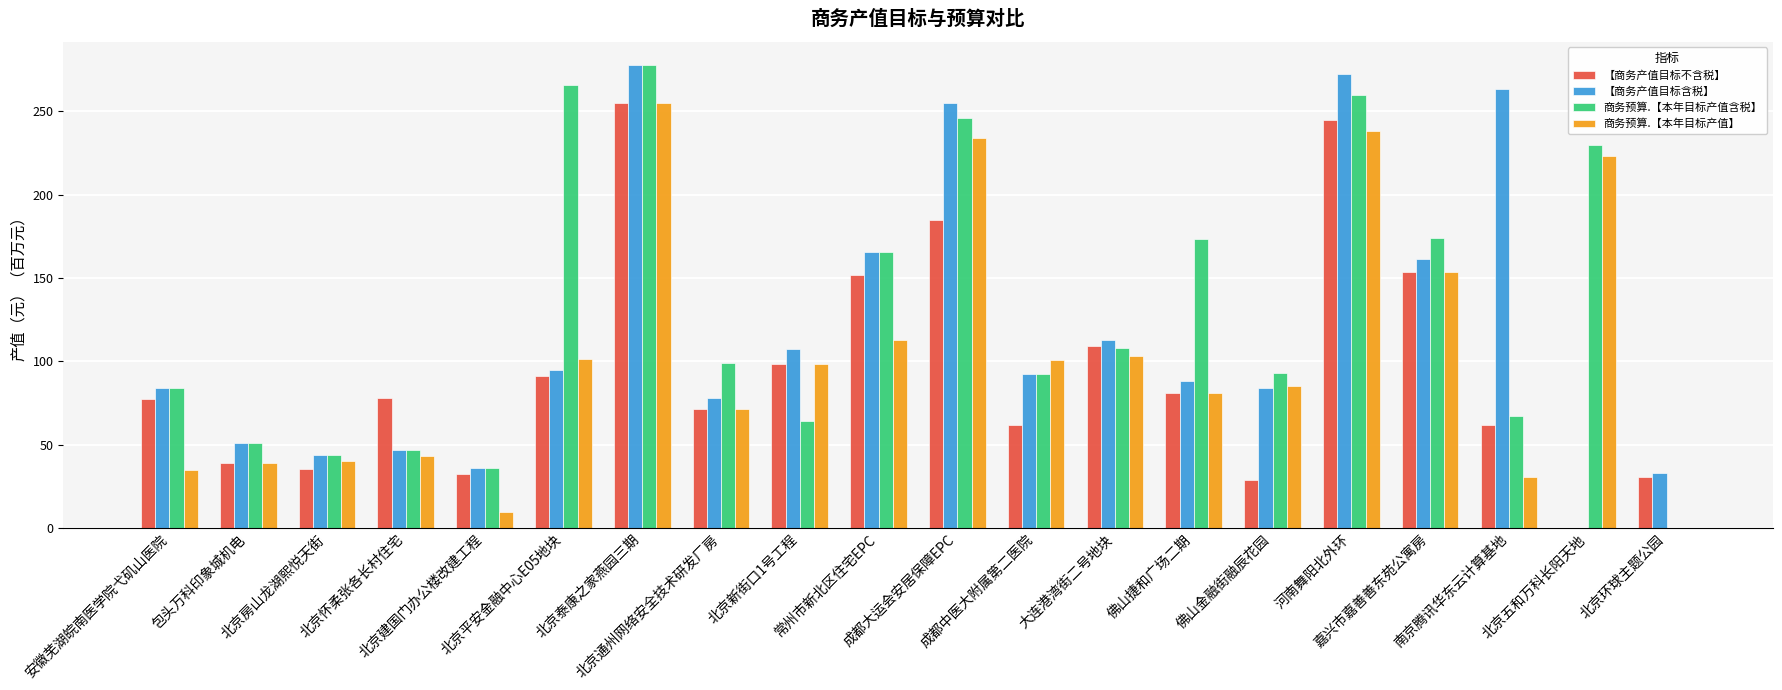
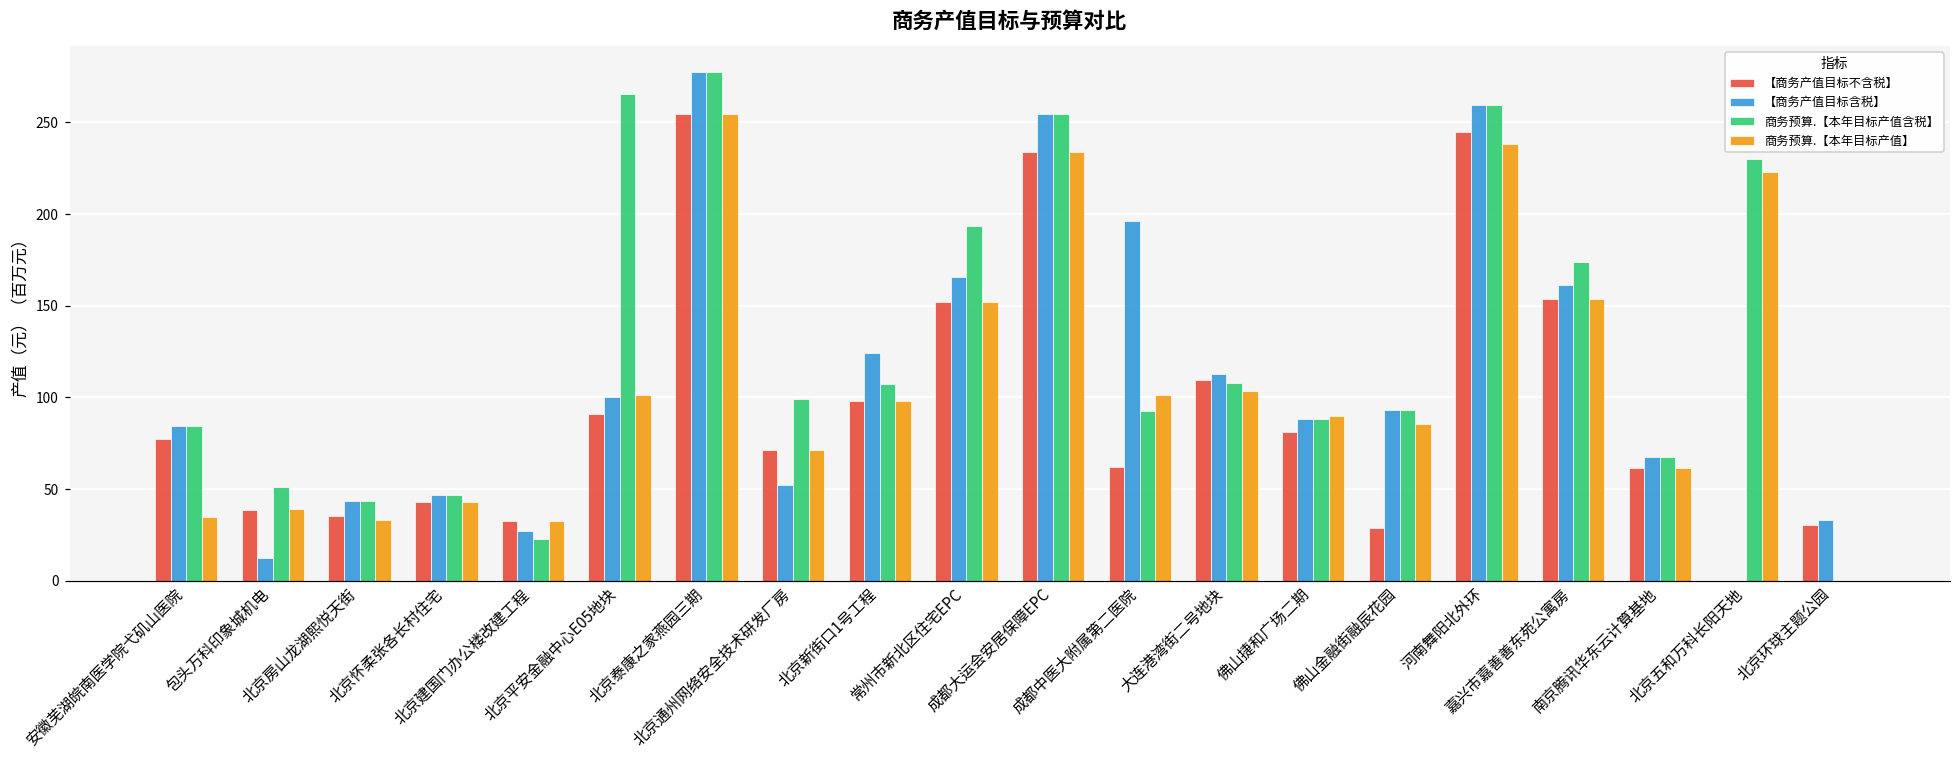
  {
    "【商务产值目标不含税】": {
      "安徽芜湖皖南医学院弋矶山医院": 77,
      "包头万科印象城机电": 39,
      "北京房山龙湖熙悦天街": 35,
-     "北京怀柔张各长村住宅": 78,
+     "北京怀柔张各长村住宅": 43,
      "北京建国门办公楼改建工程": 33,
      "北京平安金融中心E05地块": 91,
      "北京泰康之家燕园三期": 255,
      "北京通州网络安全技术研发厂房": 71,
      "北京新街口1号工程": 98,
      "常州市新北区住宅EPC": 152,
-     "成都大运会安居保障EPC": 185,
+     "成都大运会安居保障EPC": 234,
      "成都中医大附属第二医院": 62,
      "大连港湾街二号地块": 109,
      "佛山捷和广场二期": 81,
      "佛山金融街融辰花园": 29,
      "河南舞阳北外环": 245,
      "嘉兴市嘉善善东苑公寓房": 154,
      "南京腾讯华东云计算基地": 62,
      "北京五和万科长阳天地": 0,
      "北京环球主题公园": 30
    },
    "【商务产值目标含税】": {
      "安徽芜湖皖南医学院弋矶山医院": 84,
-     "包头万科印象城机电": 51,
+     "包头万科印象城机电": 12,
      "北京房山龙湖熙悦天街": 44,
      "北京怀柔张各长村住宅": 47,
-     "北京建国门办公楼改建工程": 36,
-     "北京平安金融中心E05地块": 95,
+     "北京建国门办公楼改建工程": 27,
+     "北京平安金融中心E05地块": 100,
      "北京泰康之家燕园三期": 278,
-     "北京通州网络安全技术研发厂房": 78,
-     "北京新街口1号工程": 107,
+     "北京通州网络安全技术研发厂房": 52,
+     "北京新街口1号工程": 124,
      "常州市新北区住宅EPC": 166,
      "成都大运会安居保障EPC": 255,
-     "成都中医大附属第二医院": 92,
+     "成都中医大附属第二医院": 196,
      "大连港湾街二号地块": 113,
      "佛山捷和广场二期": 88,
-     "佛山金融街融辰花园": 84,
-     "河南舞阳北外环": 272,
+     "佛山金融街融辰花园": 93,
+     "河南舞阳北外环": 260,
      "嘉兴市嘉善善东苑公寓房": 161,
-     "南京腾讯华东云计算基地": 263,
+     "南京腾讯华东云计算基地": 67,
      "北京五和万科长阳天地": 0,
      "北京环球主题公园": 33
    },
    "商务预算.【本年目标产值含税】": {
      "安徽芜湖皖南医学院弋矶山医院": 84,
      "包头万科印象城机电": 51,
      "北京房山龙湖熙悦天街": 44,
      "北京怀柔张各长村住宅": 47,
-     "北京建国门办公楼改建工程": 36,
+     "北京建国门办公楼改建工程": 23,
      "北京平安金融中心E05地块": 266,
      "北京泰康之家燕园三期": 278,
      "北京通州网络安全技术研发厂房": 99,
-     "北京新街口1号工程": 64,
-     "常州市新北区住宅EPC": 166,
-     "成都大运会安居保障EPC": 246,
+     "北京新街口1号工程": 107,
+     "常州市新北区住宅EPC": 193,
+     "成都大运会安居保障EPC": 255,
      "成都中医大附属第二医院": 92,
      "大连港湾街二号地块": 108,
-     "佛山捷和广场二期": 173,
+     "佛山捷和广场二期": 88,
      "佛山金融街融辰花园": 93,
      "河南舞阳北外环": 260,
      "嘉兴市嘉善善东苑公寓房": 174,
      "南京腾讯华东云计算基地": 67,
      "北京五和万科长阳天地": 230,
      "北京环球主题公园": 0
    },
    "商务预算.【本年目标产值】": {
      "安徽芜湖皖南医学院弋矶山医院": 34,
      "包头万科印象城机电": 39,
-     "北京房山龙湖熙悦天街": 40,
+     "北京房山龙湖熙悦天街": 33,
      "北京怀柔张各长村住宅": 43,
-     "北京建国门办公楼改建工程": 10,
+     "北京建国门办公楼改建工程": 33,
      "北京平安金融中心E05地块": 101,
      "北京泰康之家燕园三期": 255,
      "北京通州网络安全技术研发厂房": 71,
      "北京新街口1号工程": 98,
-     "常州市新北区住宅EPC": 113,
+     "常州市新北区住宅EPC": 152,
      "成都大运会安居保障EPC": 234,
      "成都中医大附属第二医院": 101,
      "大连港湾街二号地块": 103,
-     "佛山捷和广场二期": 81,
+     "佛山捷和广场二期": 90,
      "佛山金融街融辰花园": 85,
      "河南舞阳北外环": 238,
      "嘉兴市嘉善善东苑公寓房": 154,
-     "南京腾讯华东云计算基地": 31,
+     "南京腾讯华东云计算基地": 62,
      "北京五和万科长阳天地": 223,
      "北京环球主题公园": 0
    }
  }
